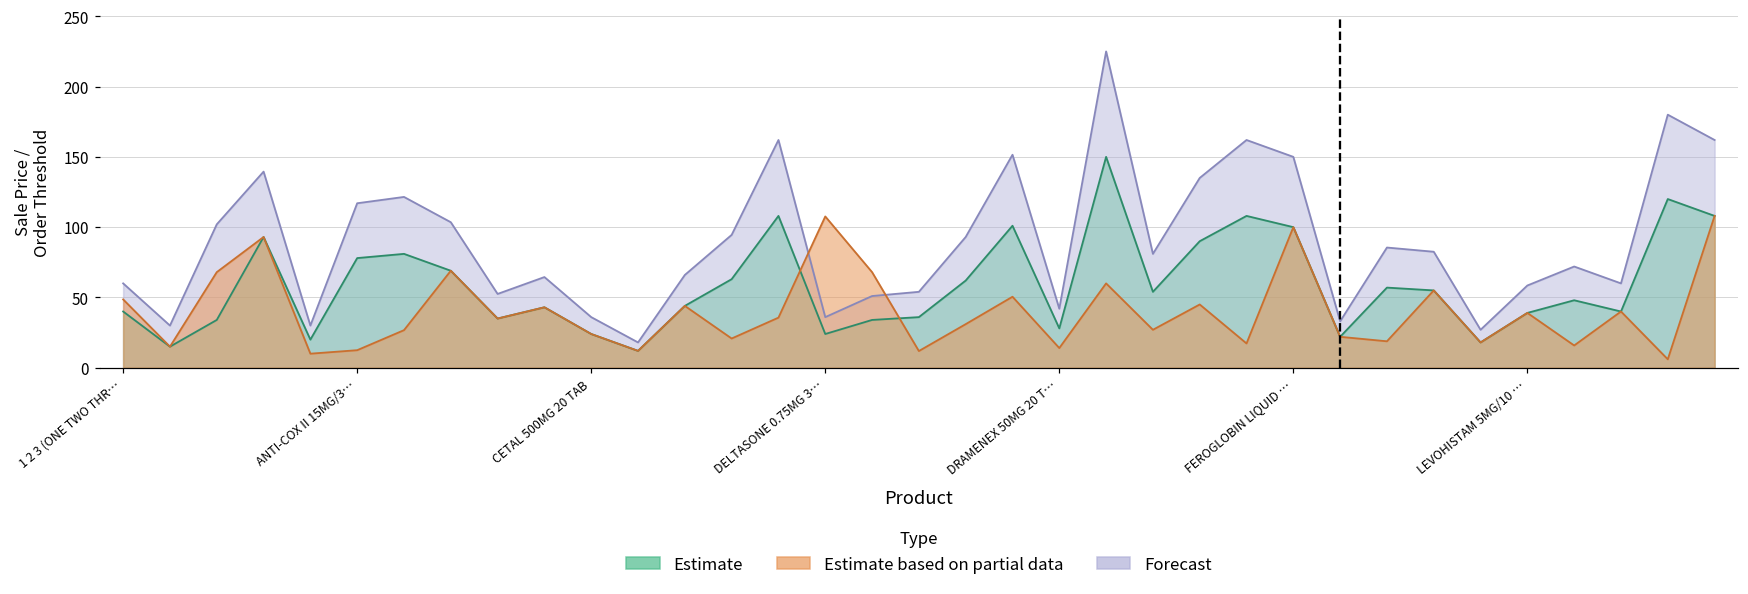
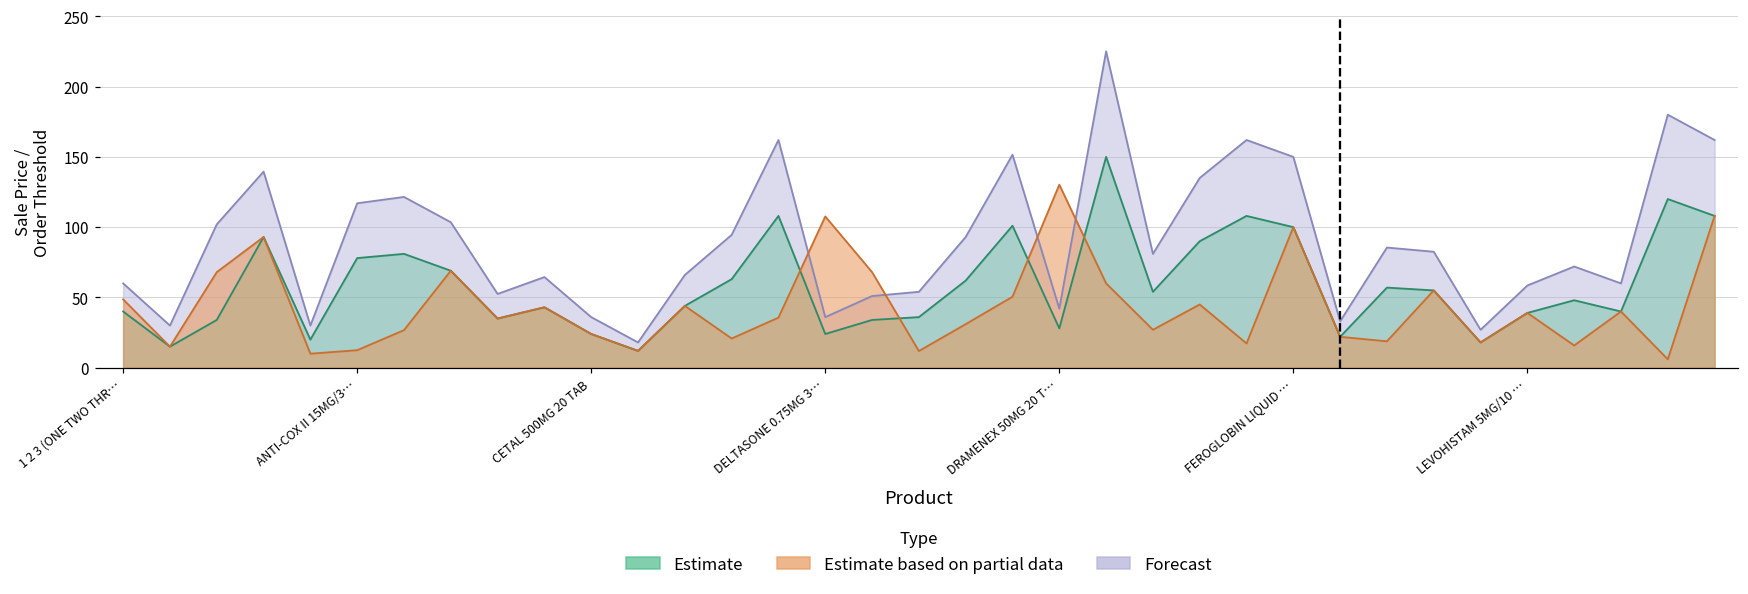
  {
    "Estimate based on partial data": {
      "1 2 3 (ONE TWO THR…": 49,
      "ANTI-COX II 15MG/3…": 12,
      "DELTASONE 0.75MG 3…": 108,
-     "DRAMENEX 50MG 20 T…": 14
+     "DRAMENEX 50MG 20 T…": 130
    }
  }
